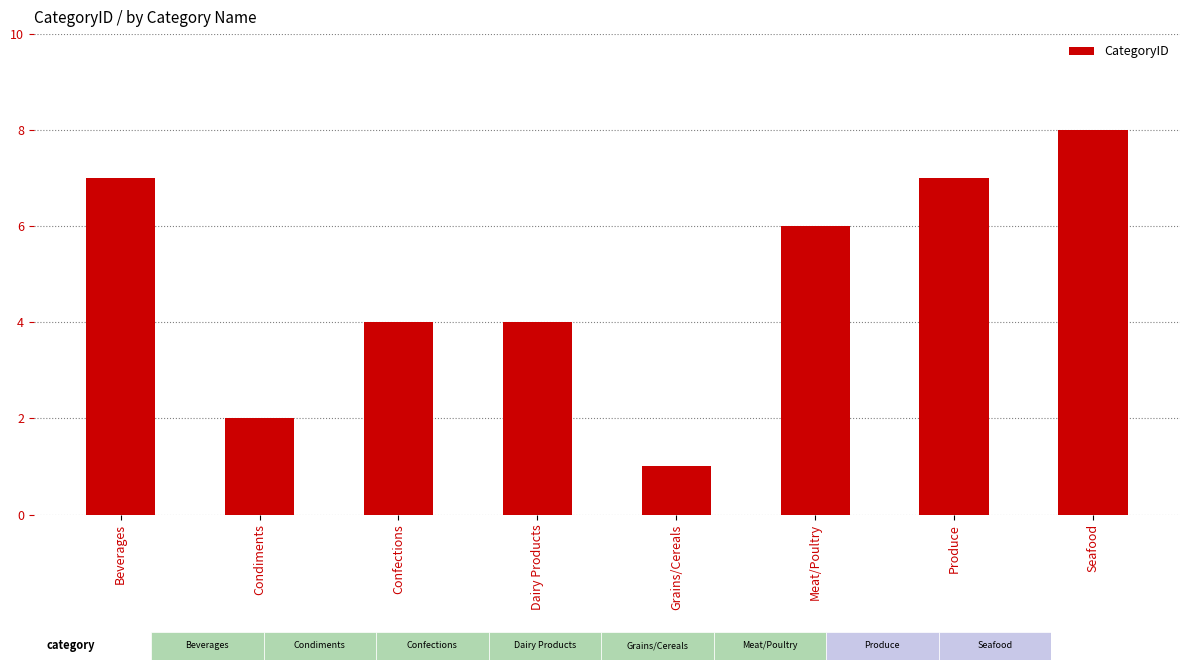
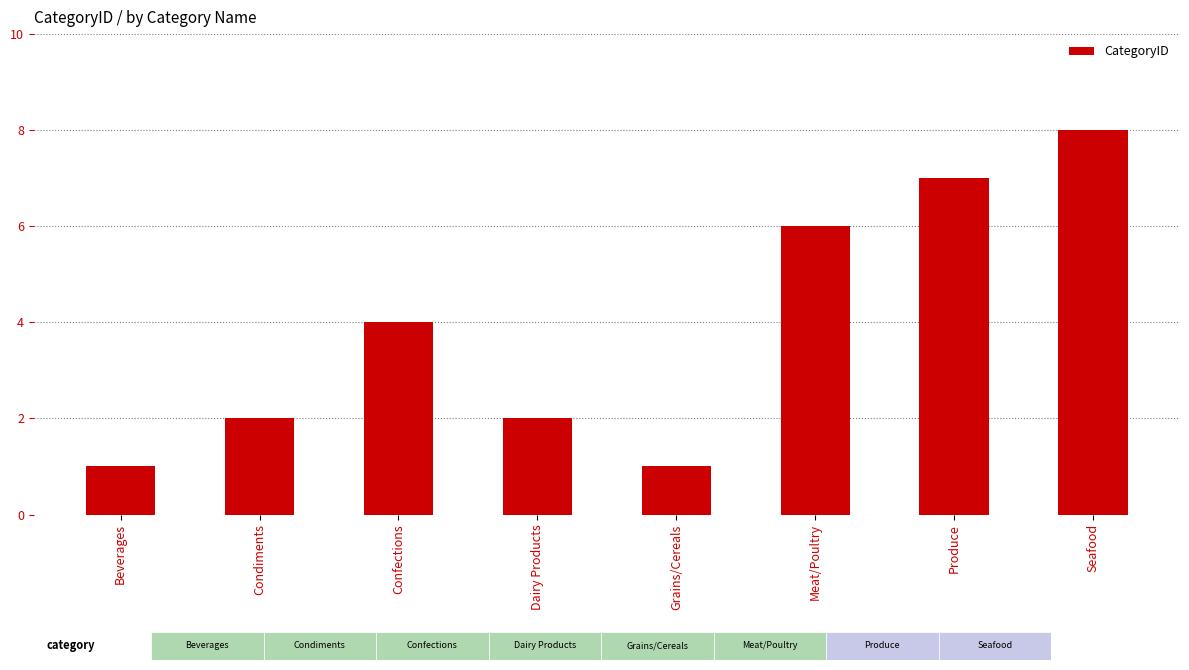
  {
-   "Beverages": 7,
+   "Beverages": 1,
    "Condiments": 2,
    "Confections": 4,
-   "Dairy Products": 4,
+   "Dairy Products": 2,
    "Grains/Cereals": 1,
    "Meat/Poultry": 6,
    "Produce": 7,
    "Seafood": 8
  }
